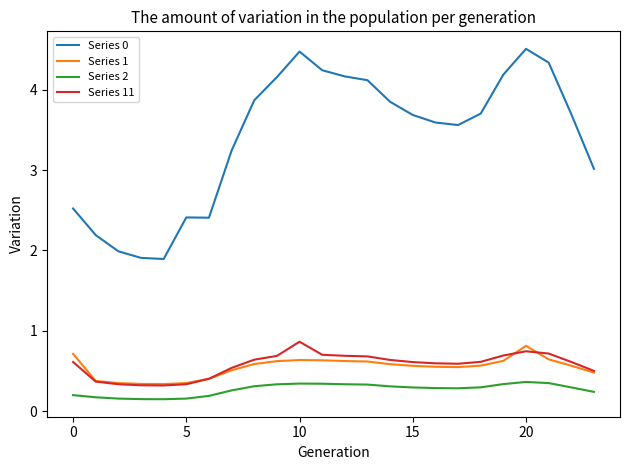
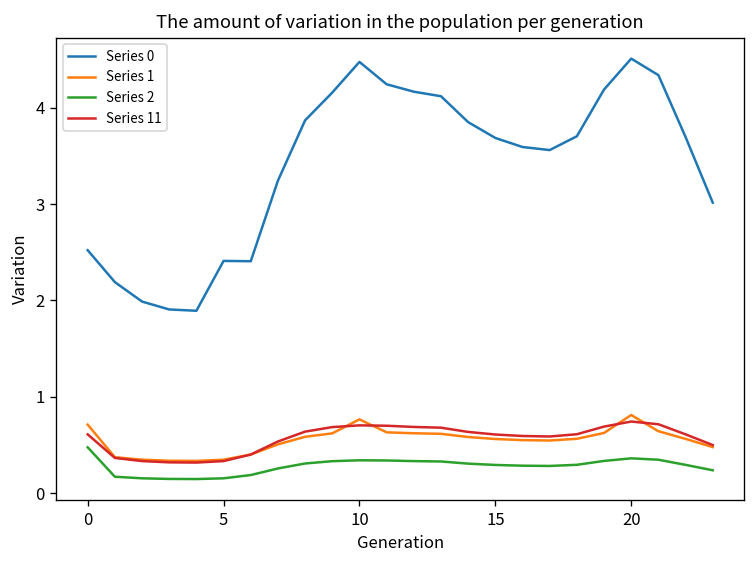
  {
    "Series 0": {
      "0": 2.5,
      "5": 2.4,
      "10": 4.5,
      "15": 3.7,
      "20": 4.5
    },
    "Series 1": {
      "0": 0.7,
-     "10": 0.6,
+     "10": 0.8,
      "15": 0.6,
      "20": 0.8
    },
    "Series 2": {
-     "0": 0.2,
+     "0": 0.5,
      "5": 0.2,
      "10": 0.3,
      "15": 0.3,
      "20": 0.4
    },
    "Series 11": {
      "0": 0.6,
-     "10": 0.9,
+     "10": 0.7,
      "15": 0.6,
      "20": 0.7
    }
  }
